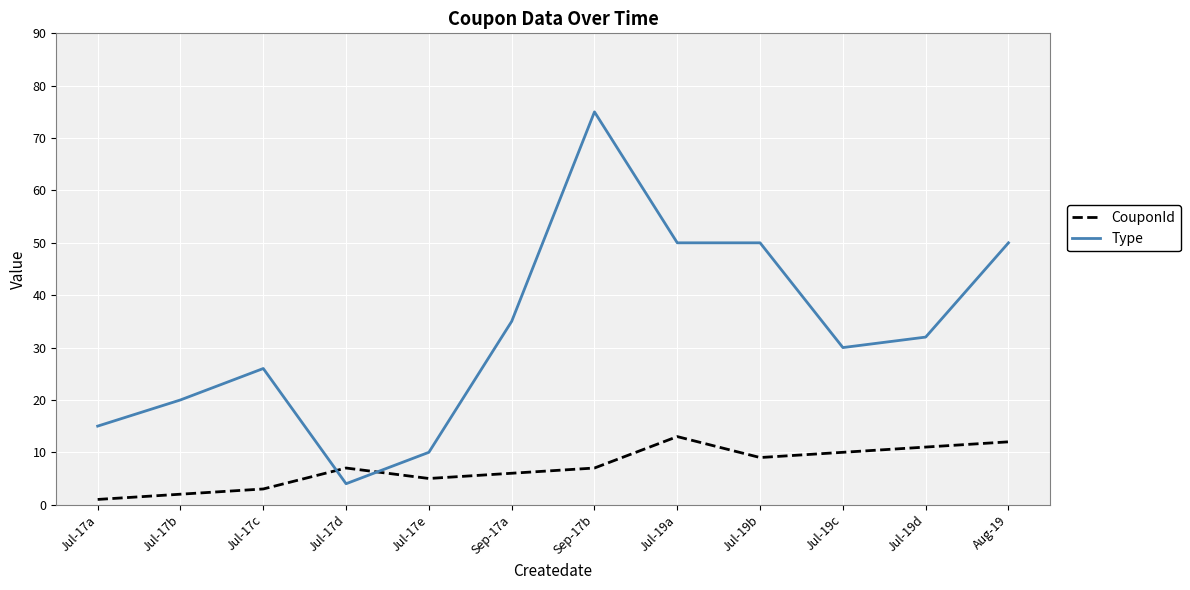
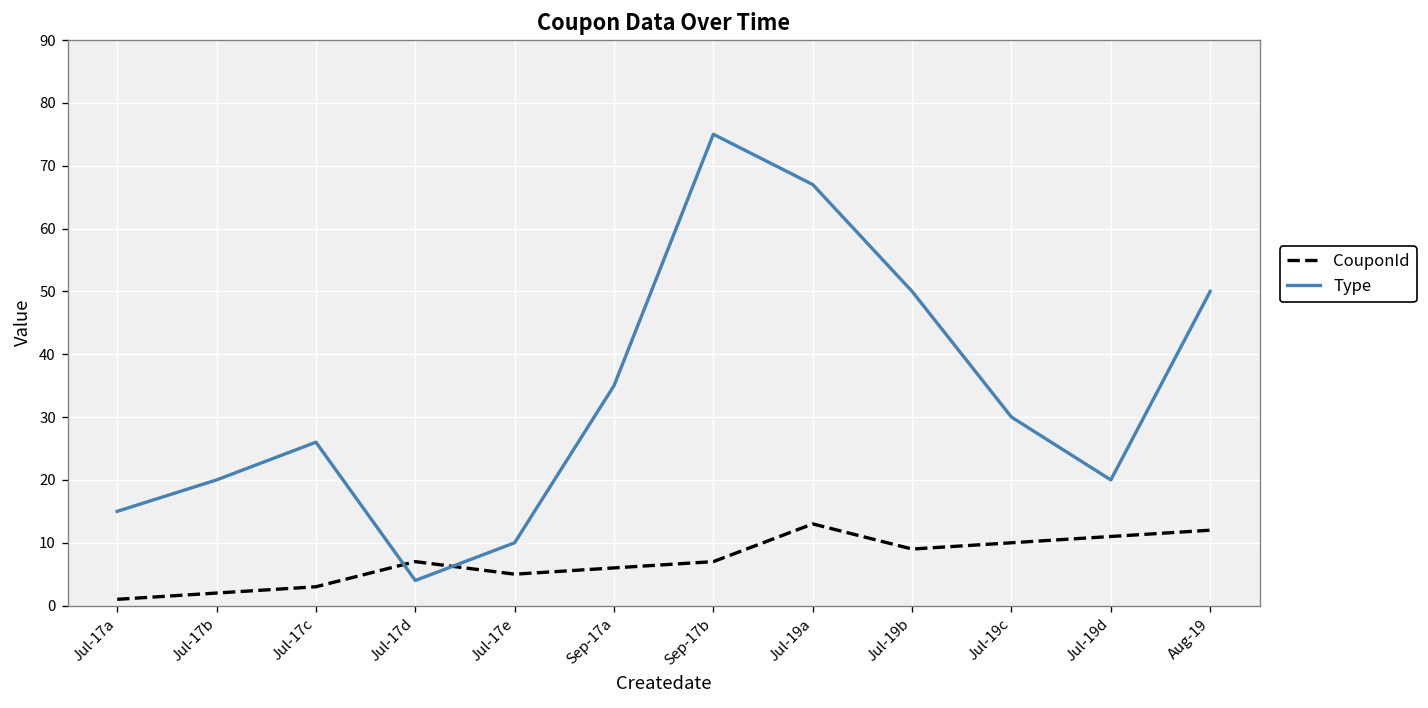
  {
    "CouponId": {
      "Jul-17a": 1,
      "Jul-17b": 2,
      "Jul-17c": 3,
      "Jul-17d": 7,
      "Jul-17e": 5,
      "Sep-17a": 6,
      "Sep-17b": 7,
      "Jul-19a": 13,
      "Jul-19b": 9,
      "Jul-19c": 10,
      "Jul-19d": 11,
      "Aug-19": 12
    },
    "Type": {
      "Jul-17a": 15,
      "Jul-17b": 20,
      "Jul-17c": 26,
      "Jul-17d": 4,
      "Jul-17e": 10,
      "Sep-17a": 35,
      "Sep-17b": 75,
-     "Jul-19a": 50,
+     "Jul-19a": 67,
      "Jul-19b": 50,
      "Jul-19c": 30,
-     "Jul-19d": 32,
+     "Jul-19d": 20,
      "Aug-19": 50
    }
  }
